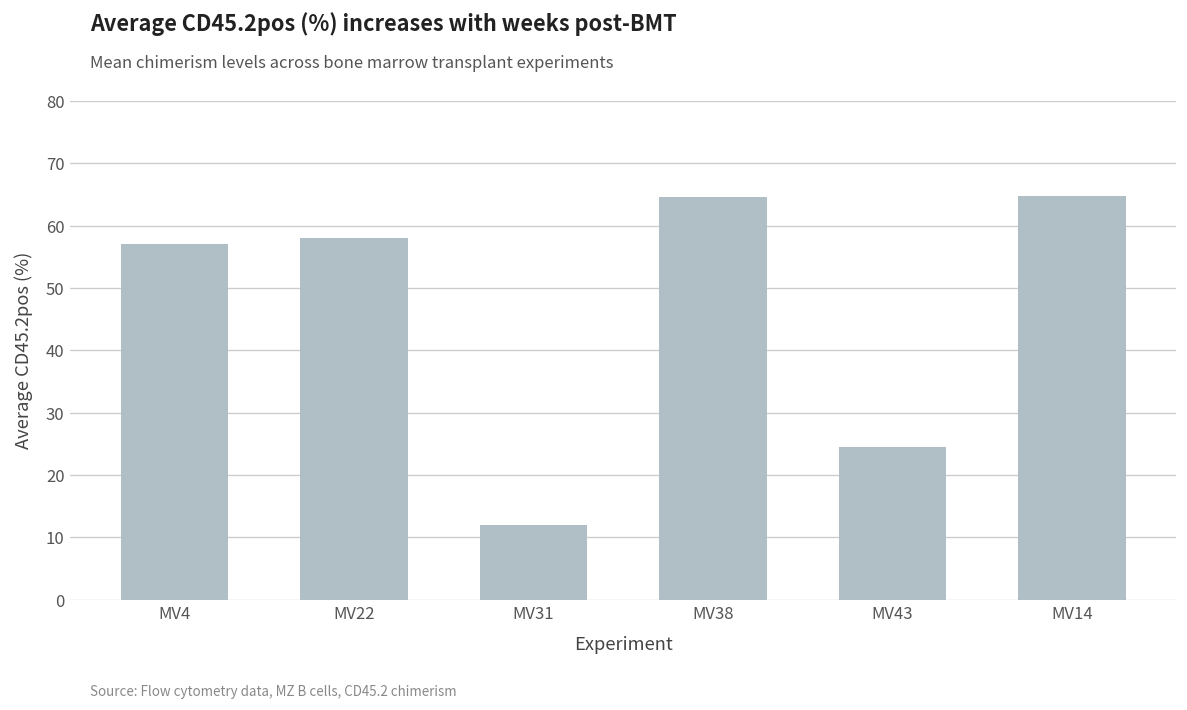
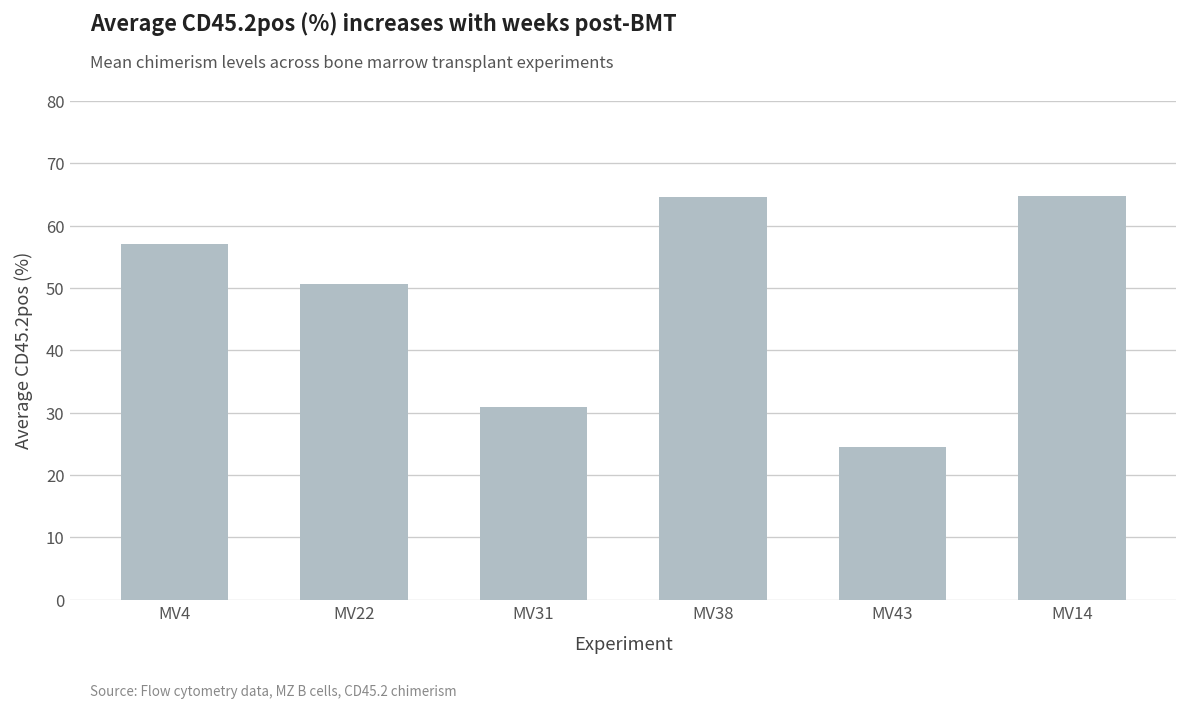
  {
    "MV4": 57,
-   "MV22": 58,
-   "MV31": 12,
+   "MV22": 51,
+   "MV31": 31,
    "MV38": 65,
    "MV43": 25,
    "MV14": 65
  }
